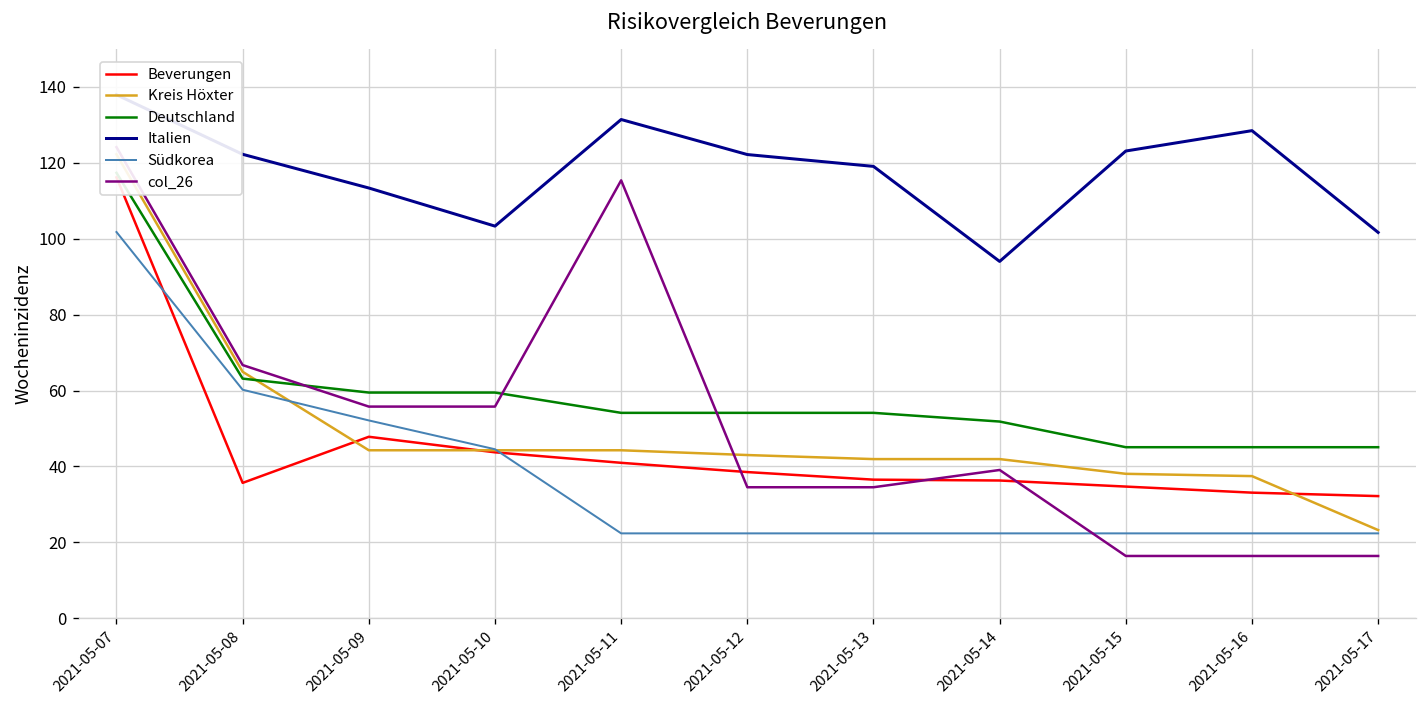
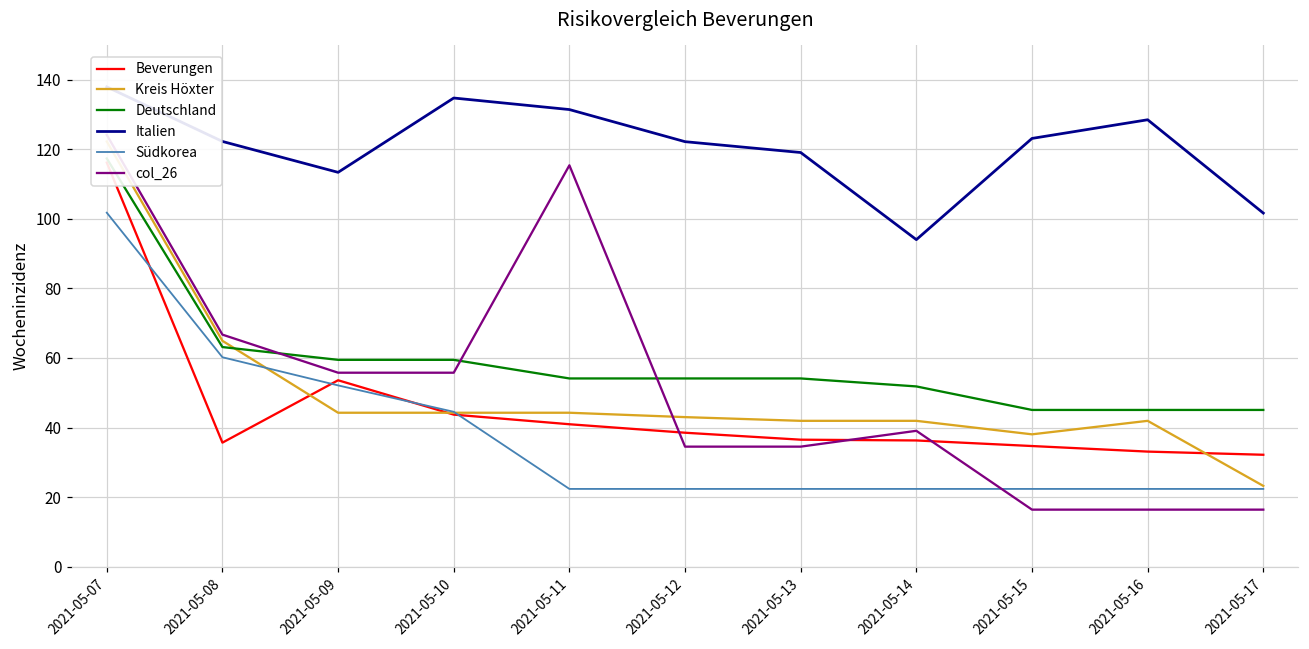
  {
    "Beverungen": {
      "2021-05-08": 36,
-     "2021-05-09": 48,
+     "2021-05-09": 54,
      "2021-05-11": 41,
      "2021-05-12": 39,
      "2021-05-13": 37,
      "2021-05-14": 36,
      "2021-05-15": 35,
      "2021-05-16": 33,
      "2021-05-17": 32
    },
    "Kreis Höxter": {
      "2021-05-08": 65,
      "2021-05-09": 44,
      "2021-05-11": 44,
      "2021-05-12": 43,
      "2021-05-13": 42,
      "2021-05-14": 42,
      "2021-05-15": 38,
-     "2021-05-16": 37,
+     "2021-05-16": 42,
      "2021-05-17": 23
    },
    "Deutschland": {
      "2021-05-08": 63,
      "2021-05-09": 59,
      "2021-05-10": 59,
      "2021-05-11": 54,
      "2021-05-12": 54,
      "2021-05-13": 54,
      "2021-05-14": 52,
      "2021-05-15": 45,
      "2021-05-16": 45,
      "2021-05-17": 45
    },
    "Italien": {
      "2021-05-08": 122,
      "2021-05-09": 113,
-     "2021-05-10": 103,
+     "2021-05-10": 135,
      "2021-05-11": 131,
      "2021-05-12": 122,
      "2021-05-13": 119,
      "2021-05-14": 94,
      "2021-05-15": 123,
      "2021-05-16": 128,
      "2021-05-17": 102
    },
    "Südkorea": {
      "2021-05-07": 102,
      "2021-05-08": 60,
      "2021-05-09": 52,
      "2021-05-11": 22,
      "2021-05-12": 22,
      "2021-05-13": 22,
      "2021-05-14": 22,
      "2021-05-15": 22,
      "2021-05-16": 22,
      "2021-05-17": 22
    },
    "col_26": {
      "2021-05-08": 67,
      "2021-05-09": 56,
      "2021-05-10": 56,
      "2021-05-11": 115,
      "2021-05-12": 35,
      "2021-05-13": 35,
      "2021-05-14": 39,
      "2021-05-15": 16,
      "2021-05-16": 16,
      "2021-05-17": 16
    }
  }
